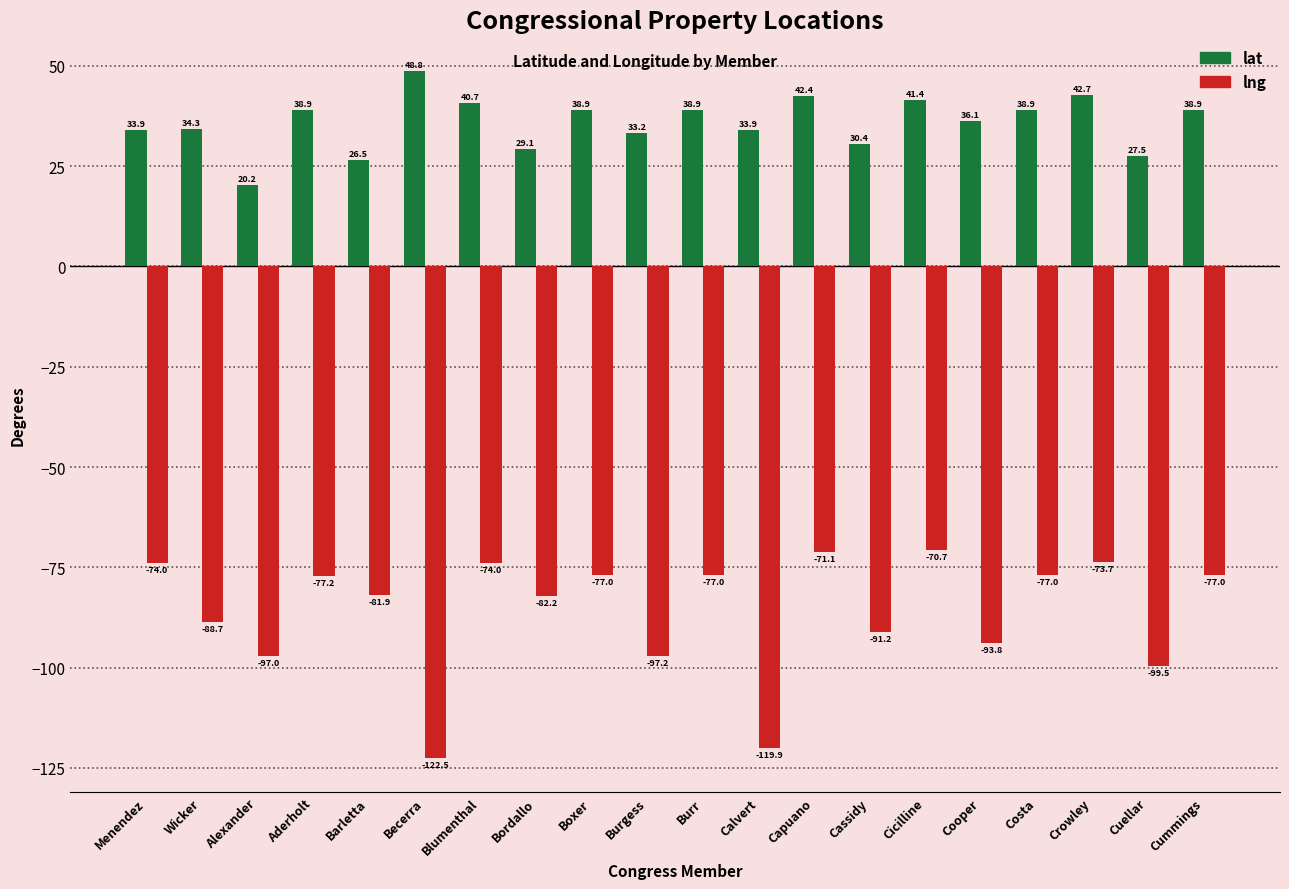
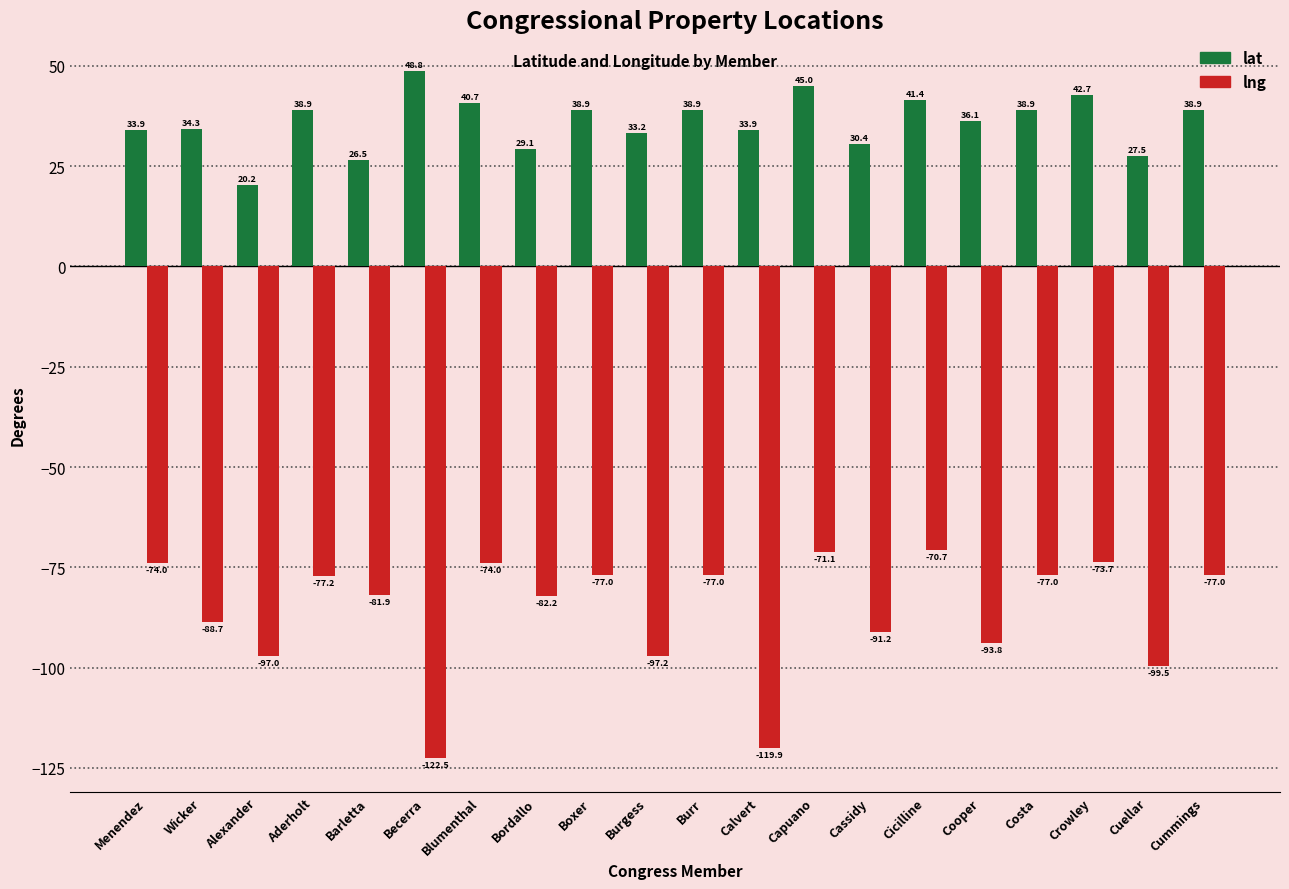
  {
    "lat": {
      "Menendez": 33.9,
      "Wicker": 34.3,
      "Alexander": 20.2,
      "Aderholt": 38.9,
      "Barletta": 26.5,
      "Becerra": 48.8,
      "Blumenthal": 40.7,
      "Bordallo": 29.1,
      "Boxer": 38.9,
      "Burgess": 33.2,
      "Burr": 38.9,
      "Calvert": 33.9,
-     "Capuano": 42.4,
+     "Capuano": 45.0,
      "Cassidy": 30.4,
      "Cicilline": 41.4,
      "Cooper": 36.1,
      "Costa": 38.9,
      "Crowley": 42.7,
      "Cuellar": 27.5,
      "Cummings": 38.9
    },
    "lng": {
      "Menendez": -74.0,
      "Wicker": -88.7,
      "Alexander": -97.0,
      "Aderholt": -77.2,
      "Barletta": -81.9,
      "Becerra": -122.5,
      "Blumenthal": -74.0,
      "Bordallo": -82.2,
      "Boxer": -77.0,
      "Burgess": -97.2,
      "Burr": -77.0,
      "Calvert": -119.9,
      "Capuano": -71.1,
      "Cassidy": -91.2,
      "Cicilline": -70.7,
      "Cooper": -93.8,
      "Costa": -77.0,
      "Crowley": -73.7,
      "Cuellar": -99.5,
      "Cummings": -77.0
    }
  }
